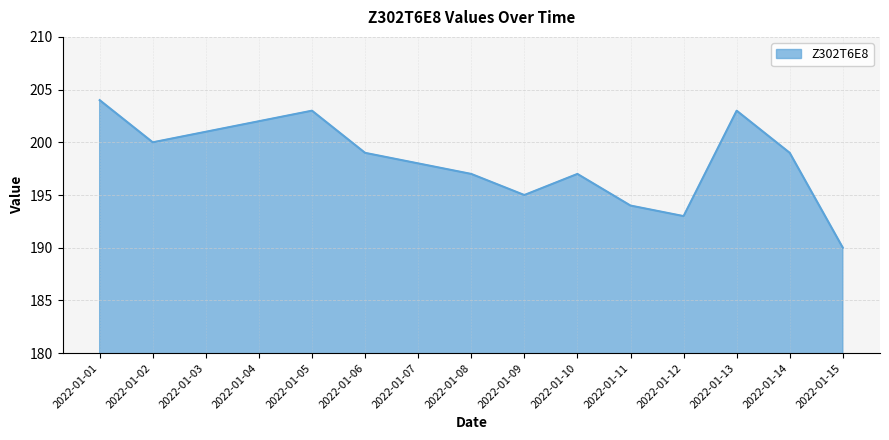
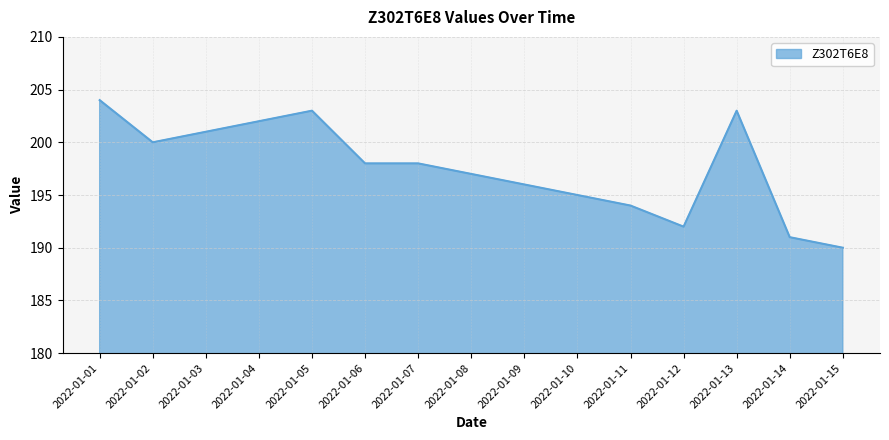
  {
    "2022-01-01": 204,
    "2022-01-02": 200,
    "2022-01-03": 201,
    "2022-01-04": 202,
    "2022-01-05": 203,
-   "2022-01-06": 199,
+   "2022-01-06": 198,
    "2022-01-07": 198,
    "2022-01-08": 197,
-   "2022-01-09": 195,
-   "2022-01-10": 197,
+   "2022-01-09": 196,
+   "2022-01-10": 195,
    "2022-01-11": 194,
-   "2022-01-12": 193,
+   "2022-01-12": 192,
    "2022-01-13": 203,
-   "2022-01-14": 199,
+   "2022-01-14": 191,
    "2022-01-15": 190
  }
